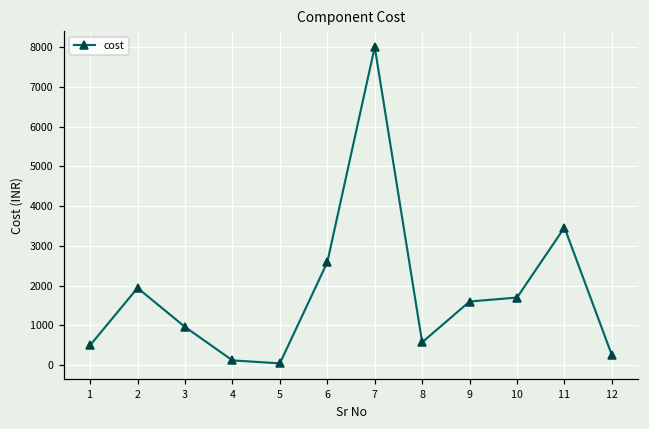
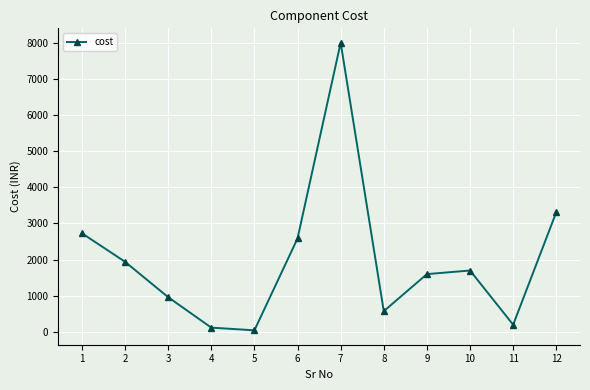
  {
-   "1": 500,
+   "1": 2700,
    "2": 1900,
    "3": 1000,
    "4": 100,
    "5": 0,
    "6": 2600,
    "7": 8000,
    "8": 600,
    "9": 1600,
    "10": 1700,
-   "11": 3500,
-   "12": 300
+   "11": 200,
+   "12": 3300
  }
